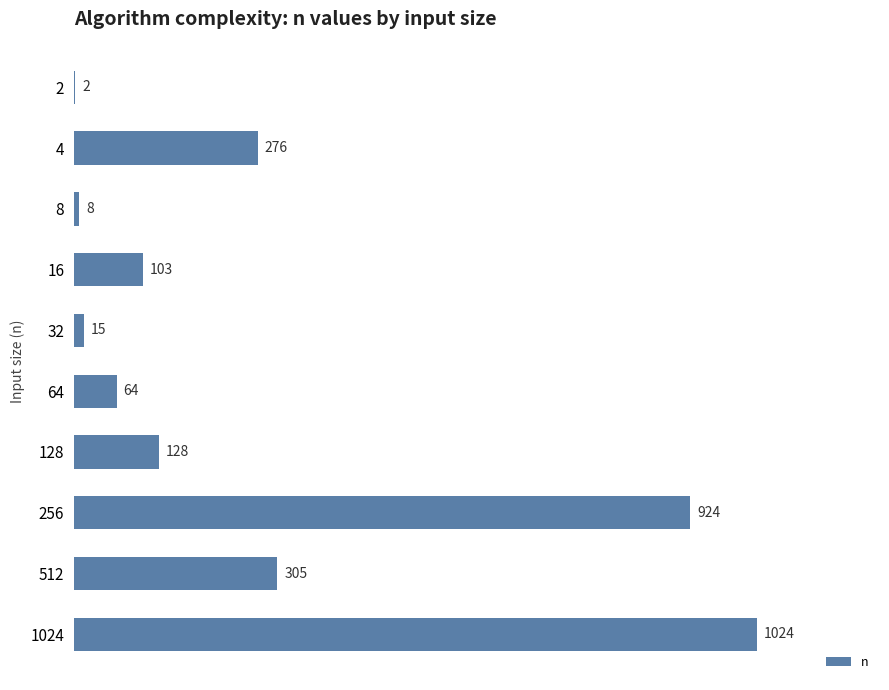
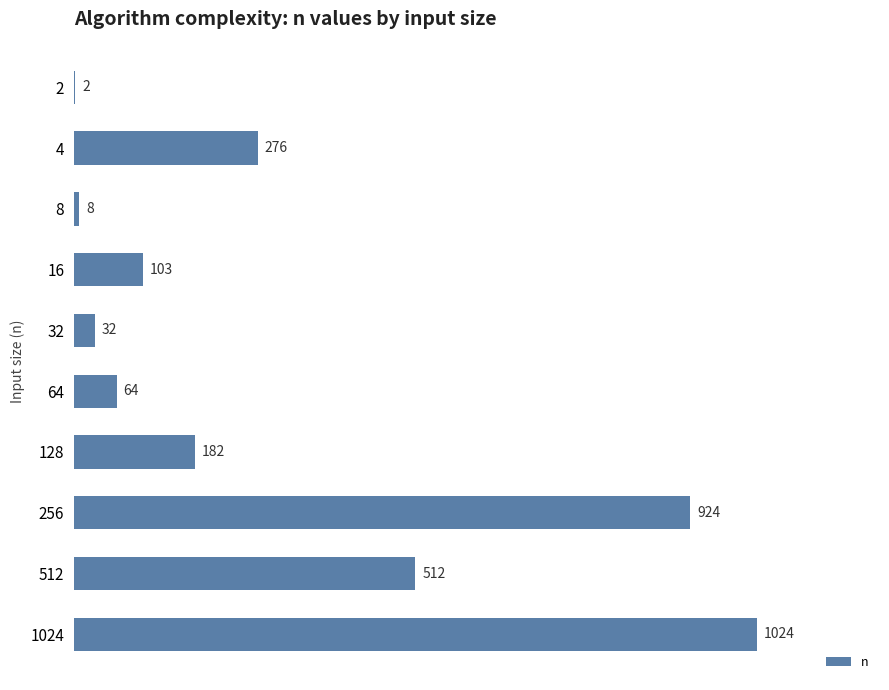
  {
    "2": 2,
    "4": 276,
    "8": 8,
    "16": 103,
-   "32": 15,
+   "32": 32,
    "64": 64,
-   "128": 128,
+   "128": 182,
    "256": 924,
-   "512": 305,
+   "512": 512,
    "1024": 1024
  }
